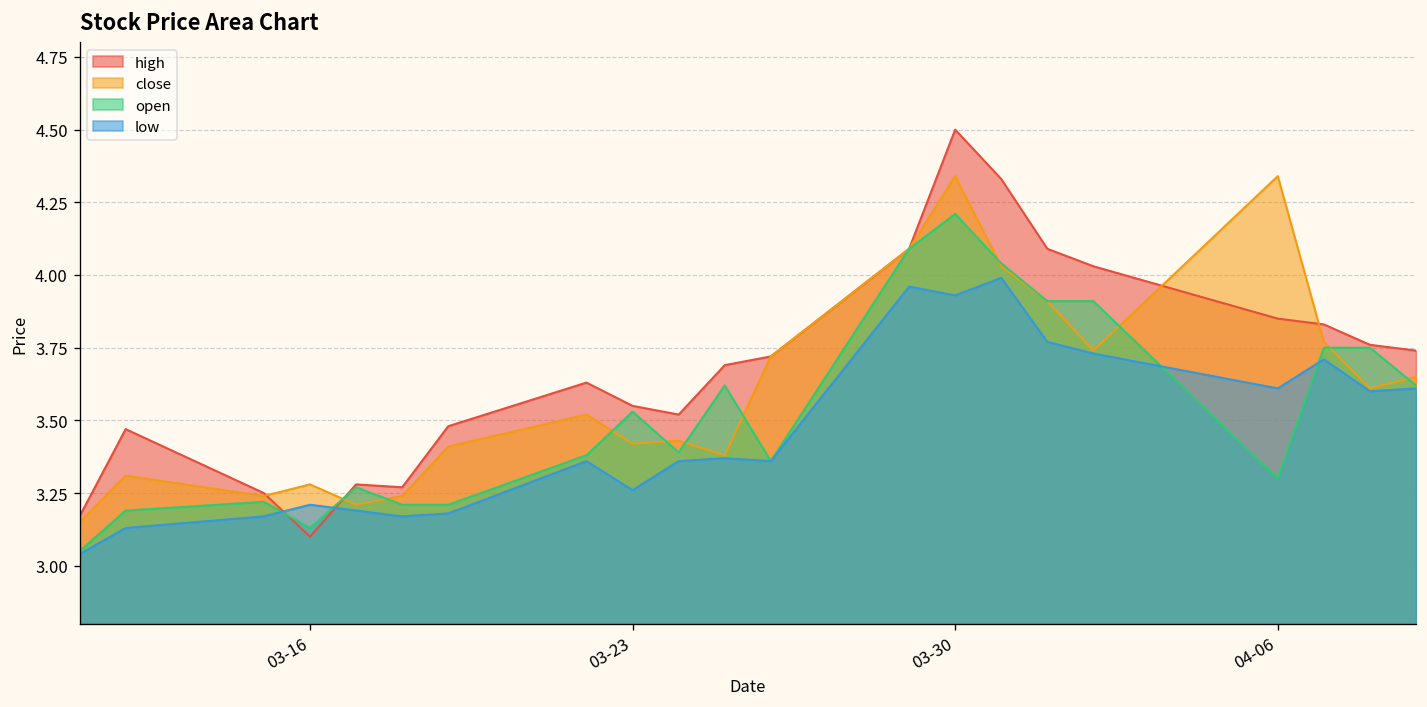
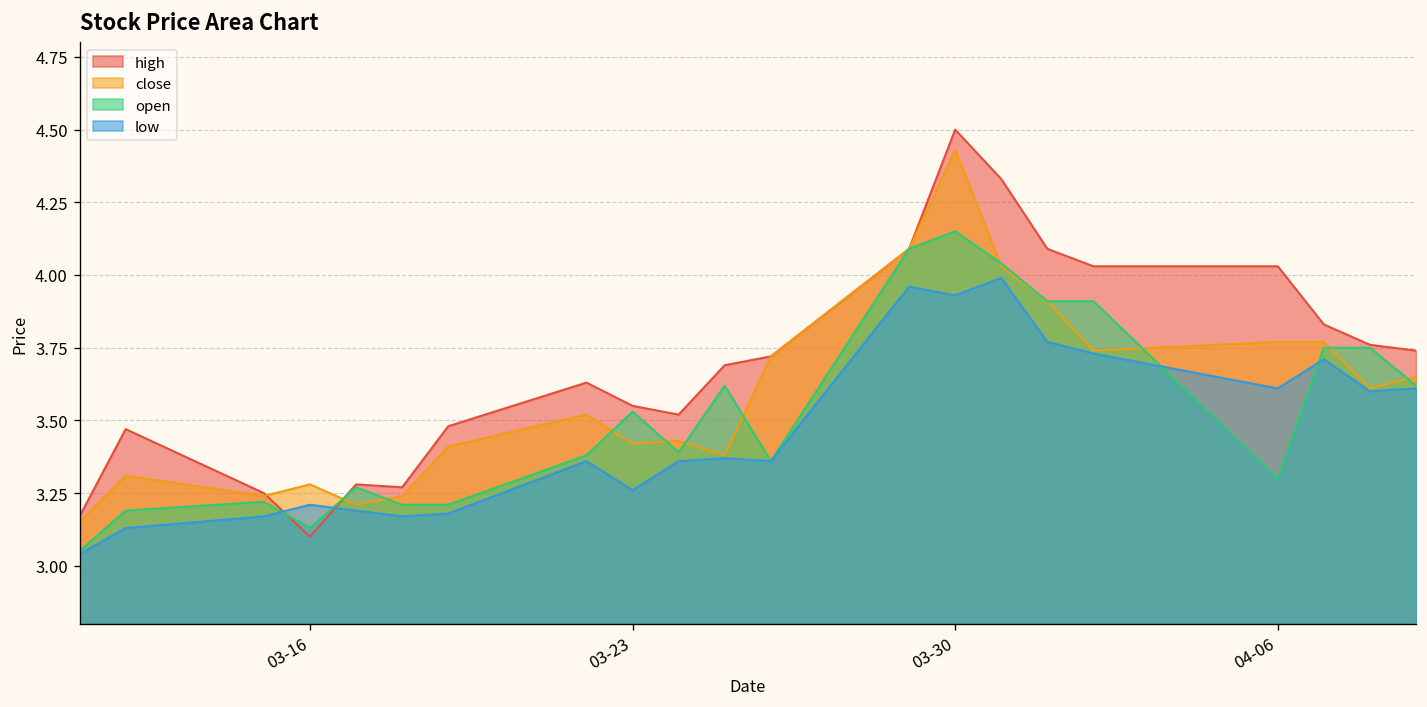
  {
    "high": {
      "03-16": 3.10,
      "03-23": 3.55,
      "03-30": 4.50,
-     "04-06": 3.85
+     "04-06": 4.03
    },
    "close": {
      "03-16": 3.28,
      "03-23": 3.42,
-     "03-30": 4.34,
-     "04-06": 4.34
+     "03-30": 4.43,
+     "04-06": 3.77
    },
    "open": {
      "03-16": 3.13,
      "03-23": 3.53,
-     "03-30": 4.21,
+     "03-30": 4.15,
      "04-06": 3.30
    },
    "low": {
      "03-16": 3.21,
      "03-23": 3.26,
      "03-30": 3.93,
      "04-06": 3.61
    }
  }
